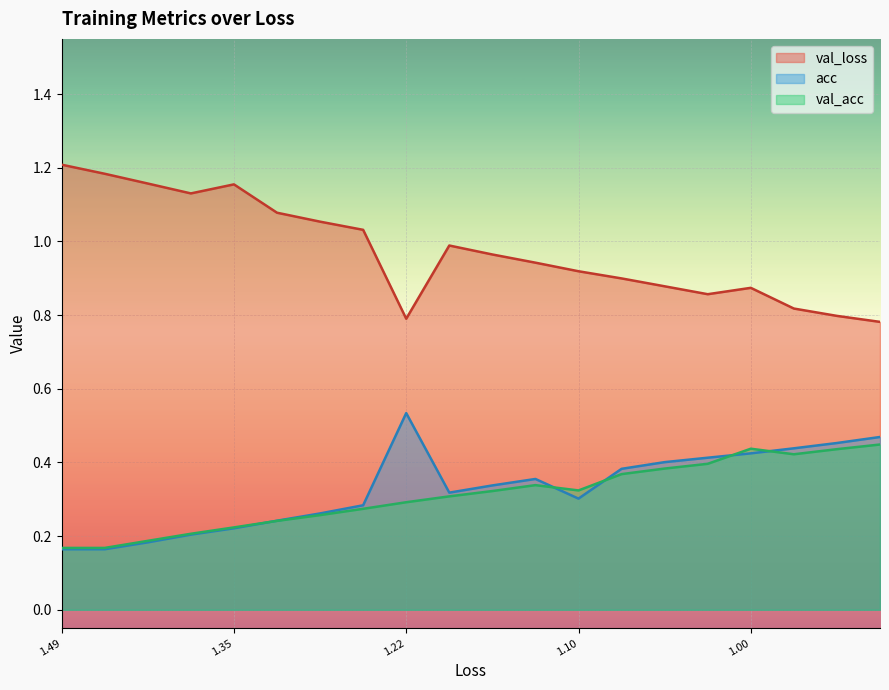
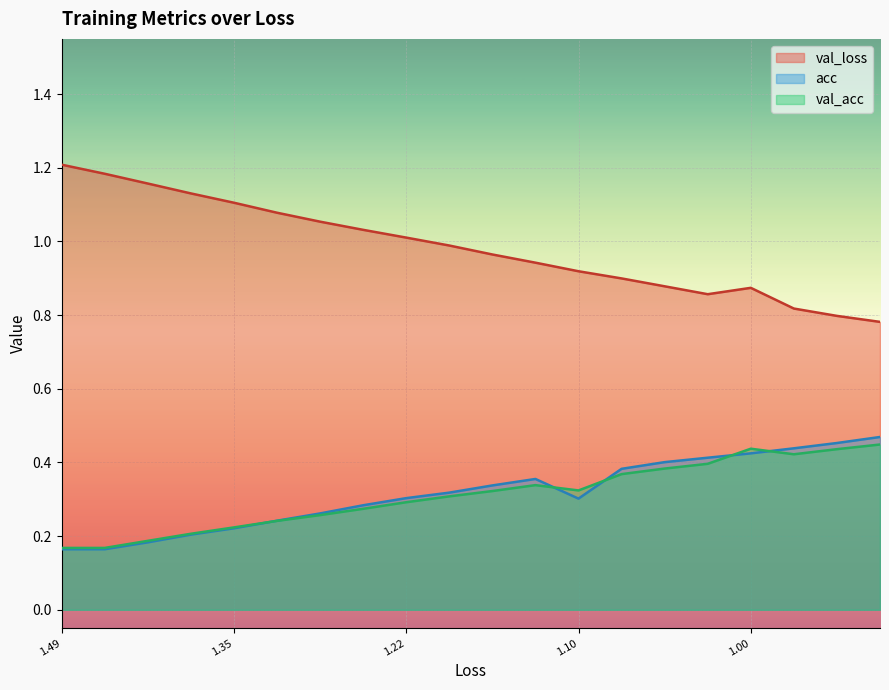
  {
    "val_loss": {
      "1.49": 1.21,
-     "1.35": 1.16,
-     "1.22": 0.79,
+     "1.35": 1.11,
+     "1.22": 1.01,
      "1.10": 0.92,
      "1.00": 0.87
    },
    "acc": {
-     "1.22": 0.53,
+     "1.22": 0.30,
      "1.10": 0.30,
      "1.00": 0.42
    },
    "val_acc": {
      "1.22": 0.29,
      "1.10": 0.32,
      "1.00": 0.44
    }
  }
